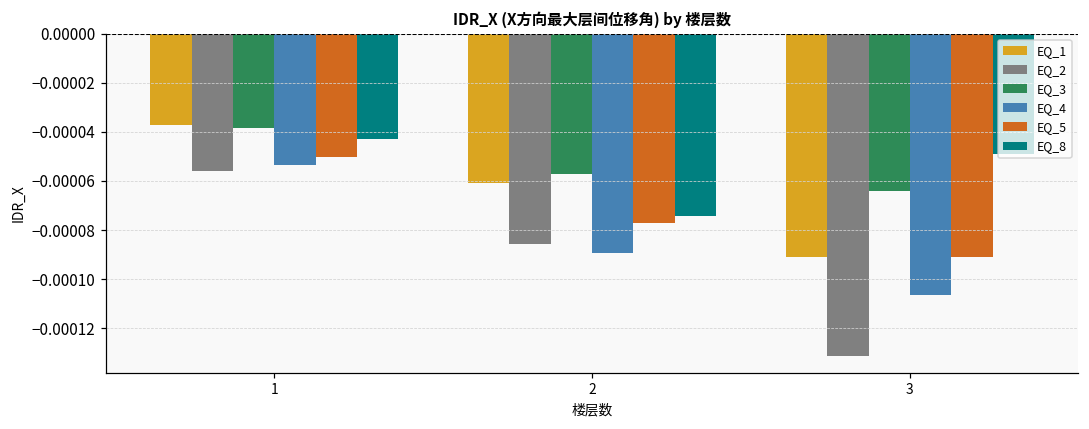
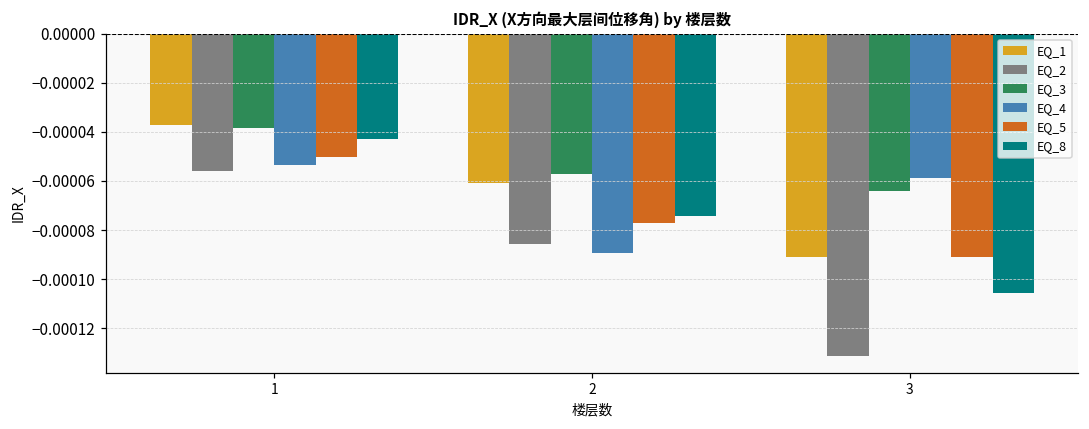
  {
    "EQ_1": {
      "1": -0.000037,
      "2": -0.000061,
      "3": -0.000091
    },
    "EQ_2": {
      "1": -0.000056,
      "2": -0.000086,
      "3": -0.000131
    },
    "EQ_3": {
      "1": -0.000038,
      "2": -0.000057,
      "3": -0.000064
    },
    "EQ_4": {
      "1": -0.000053,
      "2": -0.000089,
-     "3": -0.000106
+     "3": -0.000059
    },
    "EQ_5": {
      "1": -0.000050,
      "2": -0.000077,
      "3": -0.000091
    },
    "EQ_8": {
      "1": -0.000043,
      "2": -0.000074,
-     "3": -0.000049
+     "3": -0.000106
    }
  }
